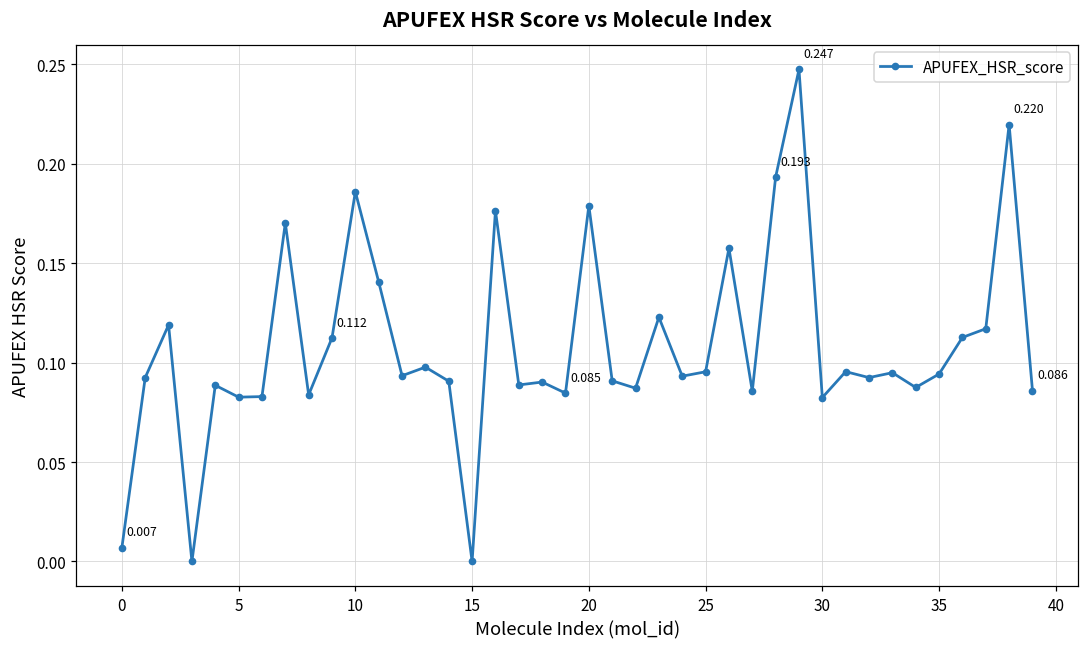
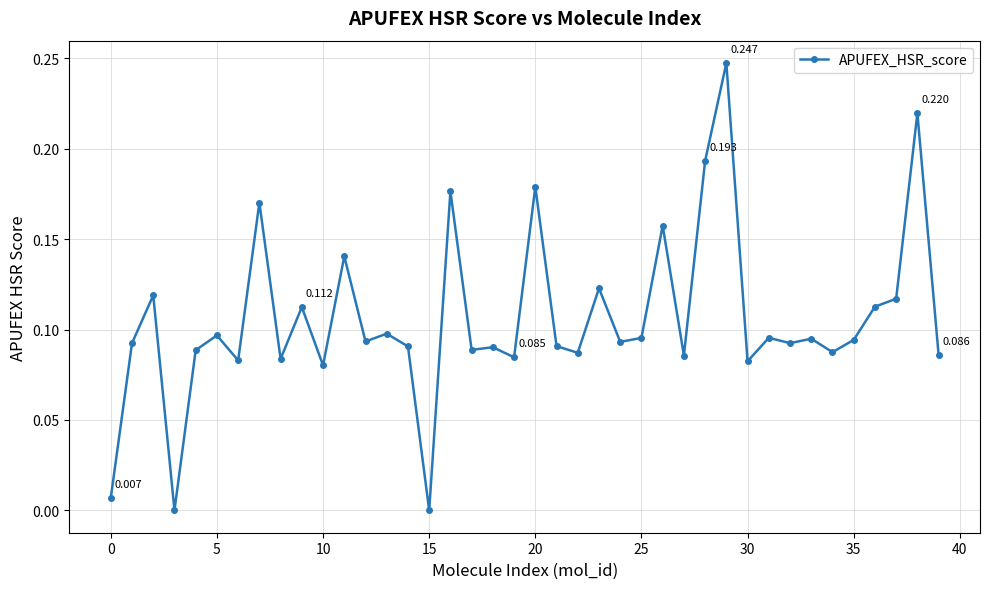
  {
-   "5": 0.083,
-   "10": 0.186,
+   "5": 0.097,
+   "10": 0.080,
    "15": 0.000,
    "20": 0.179,
    "25": 0.095,
    "30": 0.082,
    "35": 0.094
  }
